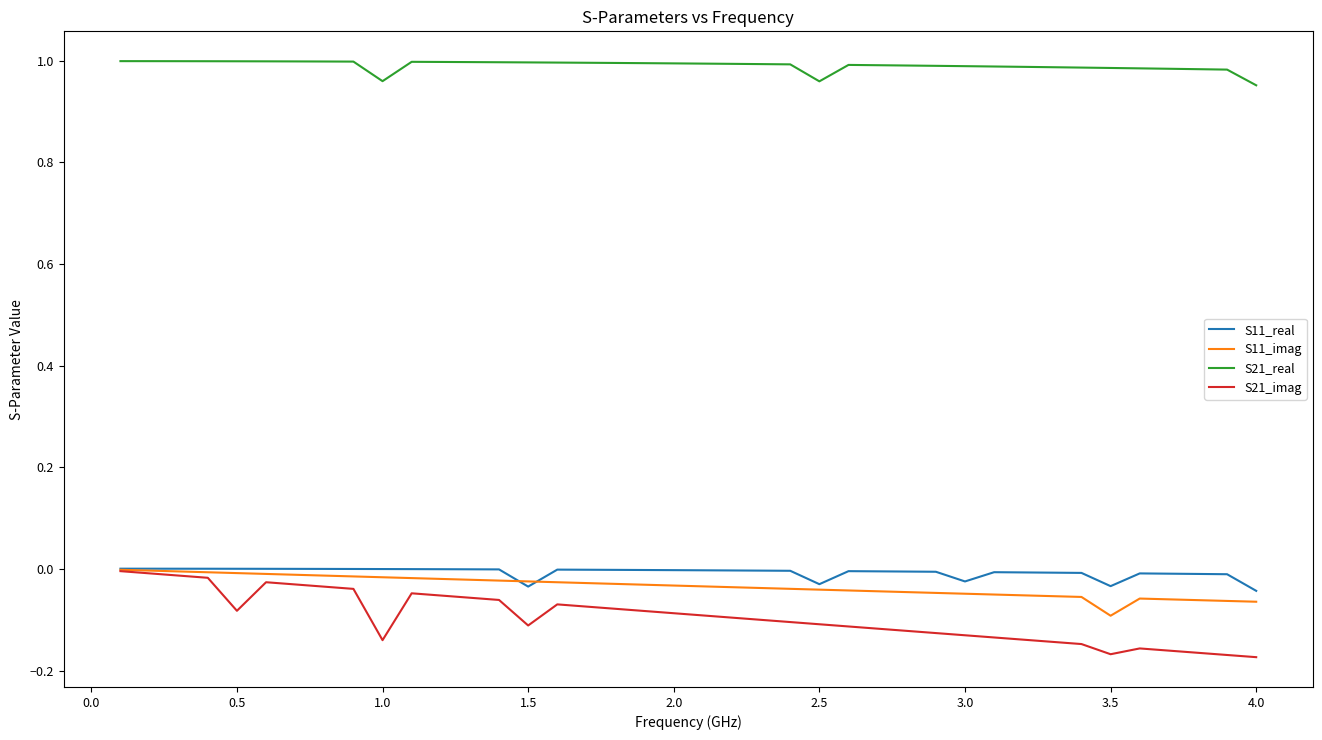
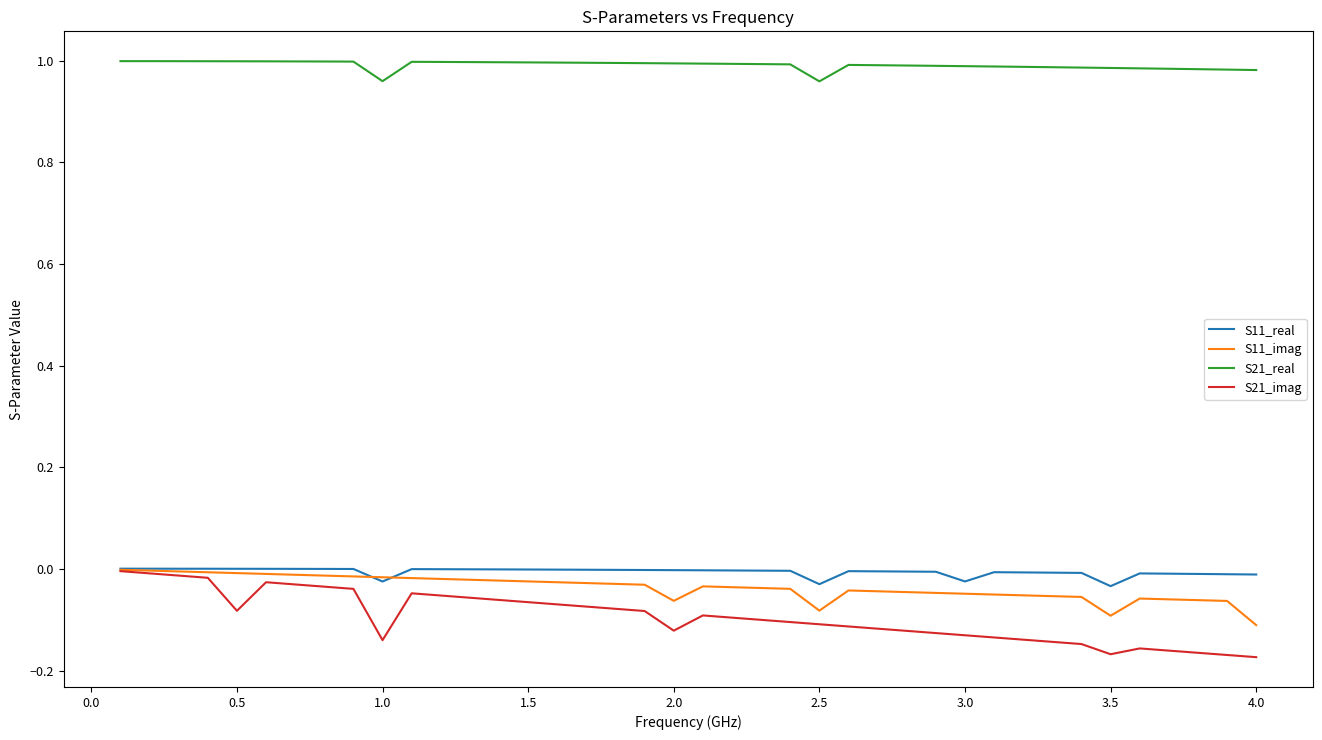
  {
    "S11_real": {
      "0.5": 0.00,
-     "1.0": 0.00,
-     "1.5": -0.03,
+     "1.0": -0.02,
+     "1.5": 0.00,
      "2.0": 0.00,
      "2.5": -0.03,
      "3.0": -0.02,
      "3.5": -0.03,
-     "4.0": -0.04
+     "4.0": -0.01
    },
    "S11_imag": {
      "0.5": -0.01,
      "1.0": -0.02,
      "1.5": -0.02,
-     "2.0": -0.03,
-     "2.5": -0.04,
+     "2.0": -0.06,
+     "2.5": -0.08,
      "3.0": -0.05,
      "3.5": -0.09,
-     "4.0": -0.06
+     "4.0": -0.11
    },
    "S21_real": {
      "0.5": 1.00,
      "1.0": 0.96,
      "1.5": 1.00,
      "2.0": 1.00,
      "2.5": 0.96,
      "3.0": 0.99,
      "3.5": 0.99,
-     "4.0": 0.95
+     "4.0": 0.98
    },
    "S21_imag": {
      "0.5": -0.08,
      "1.0": -0.14,
-     "1.5": -0.11,
-     "2.0": -0.09,
+     "1.5": -0.07,
+     "2.0": -0.12,
      "2.5": -0.11,
      "3.0": -0.13,
      "3.5": -0.17,
      "4.0": -0.17
    }
  }
